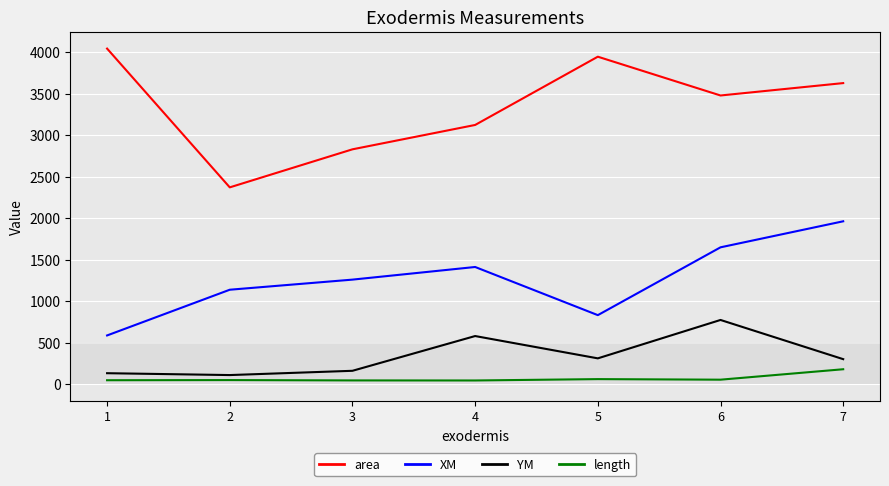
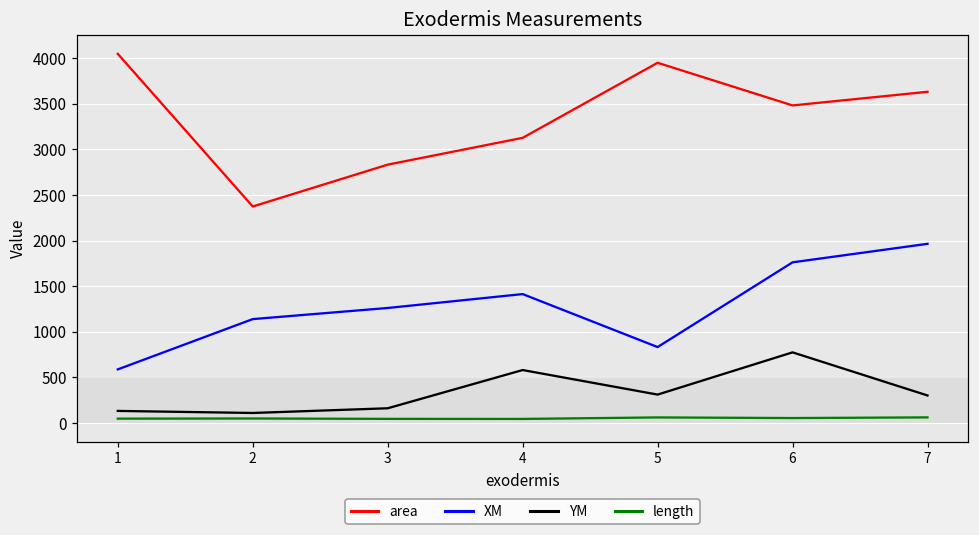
  {
    "area": {
      "1": 4000,
      "2": 2400,
      "3": 2800,
      "4": 3100,
      "5": 3900,
      "6": 3500,
      "7": 3600
    },
    "XM": {
      "1": 600,
      "2": 1100,
      "3": 1300,
      "4": 1400,
      "5": 800,
-     "6": 1700,
+     "6": 1800,
      "7": 2000
    },
    "YM": {
      "1": 100,
      "2": 100,
      "3": 200,
      "4": 600,
      "5": 300,
      "6": 800,
      "7": 300
    },
    "length": {
      "1": 0,
      "2": 100,
      "3": 0,
      "4": 0,
      "5": 100,
      "6": 100,
-     "7": 200
+     "7": 100
    }
  }
